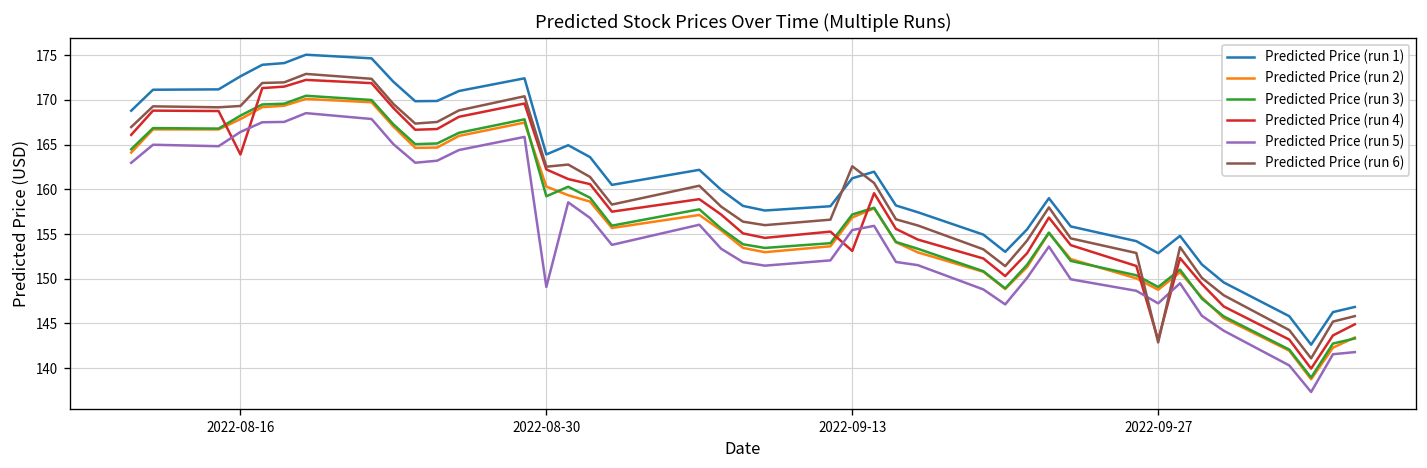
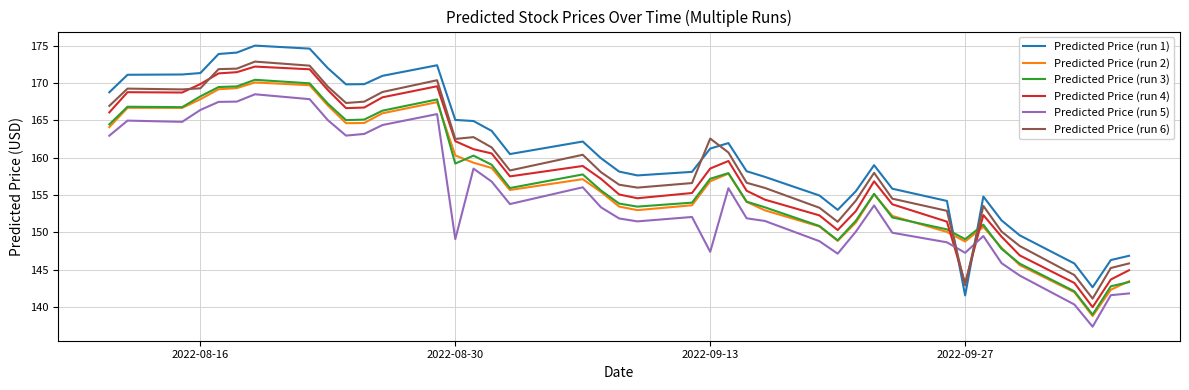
  {
    "Predicted Price (run 1)": {
-     "2022-08-16": 173,
-     "2022-08-30": 164,
+     "2022-08-16": 171,
+     "2022-08-30": 165,
      "2022-09-13": 161,
-     "2022-09-27": 153
+     "2022-09-27": 142
    },
    "Predicted Price (run 2)": {
      "2022-08-16": 168,
      "2022-08-30": 160,
      "2022-09-13": 157
    },
    "Predicted Price (run 3)": {
      "2022-08-16": 168,
      "2022-08-30": 159,
      "2022-09-13": 157
    },
    "Predicted Price (run 4)": {
-     "2022-08-16": 164,
-     "2022-09-13": 153
+     "2022-08-16": 170,
+     "2022-09-13": 159
    },
    "Predicted Price (run 5)": {
      "2022-08-16": 166,
      "2022-08-30": 149,
-     "2022-09-13": 155,
+     "2022-09-13": 147,
      "2022-09-27": 147
    },
    "Predicted Price (run 6)": {
      "2022-08-16": 169,
      "2022-09-13": 163
    }
  }
